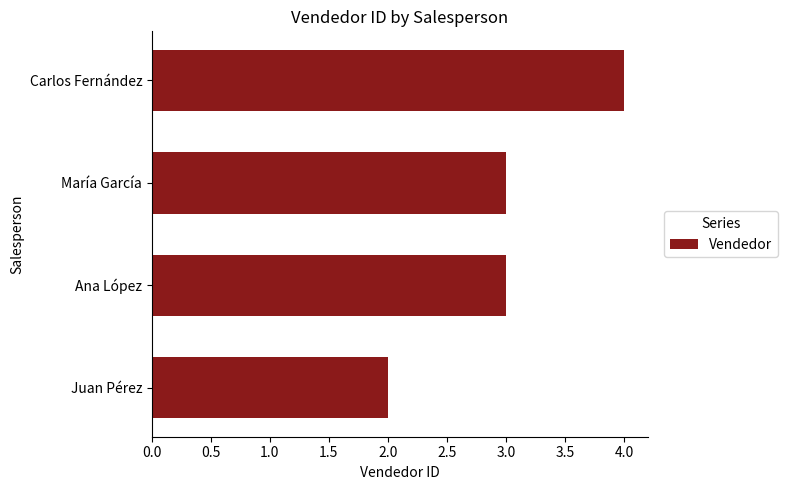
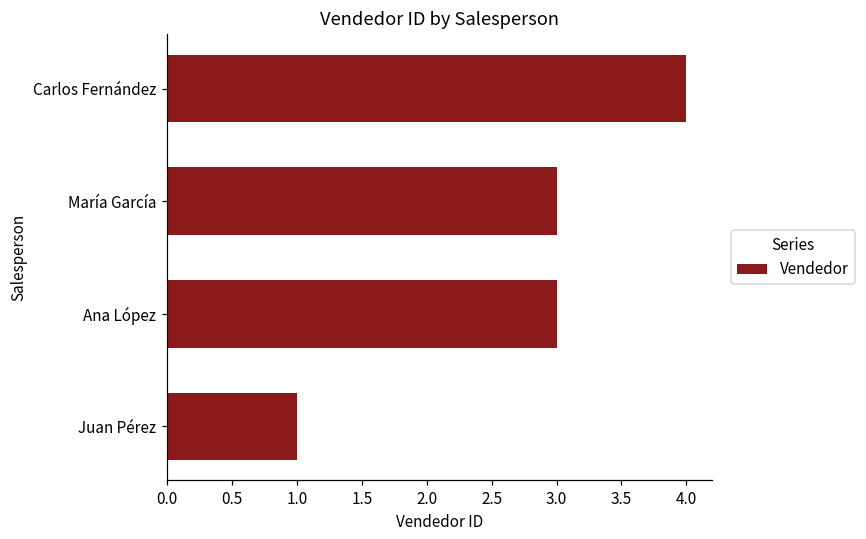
  {
    "Carlos Fernández": 4,
    "María García": 3,
    "Ana López": 3,
-   "Juan Pérez": 2
+   "Juan Pérez": 1
  }
